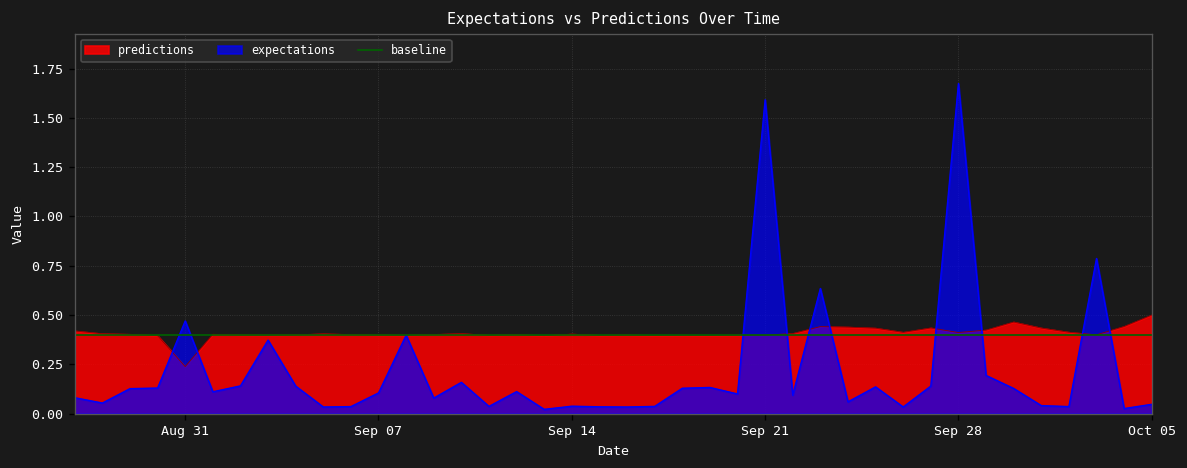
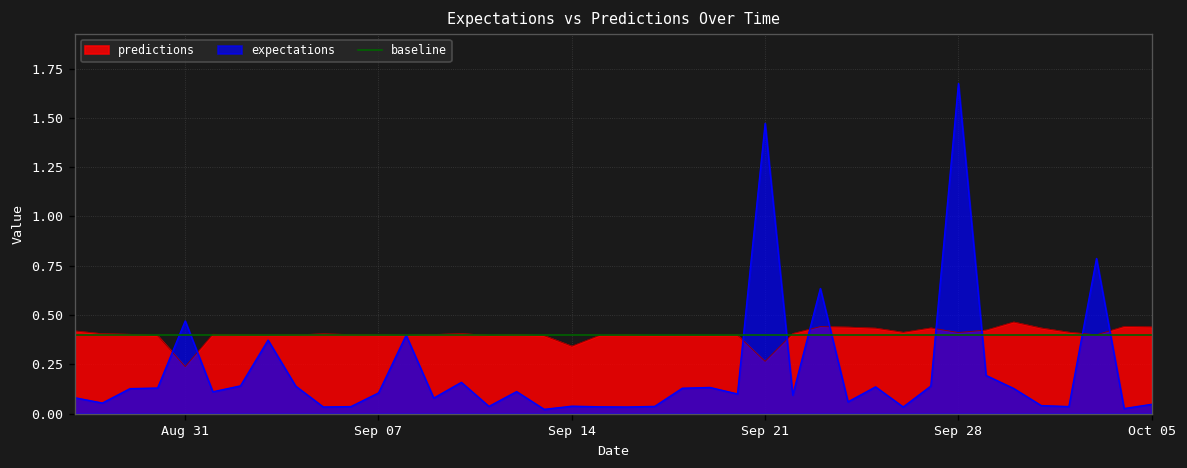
  {
    "predictions": {
      "Aug 31": 0.24,
      "Sep 07": 0.40,
-     "Sep 14": 0.40,
-     "Sep 21": 0.40,
+     "Sep 14": 0.34,
+     "Sep 21": 0.27,
      "Sep 28": 0.41,
-     "Oct 05": 0.50
+     "Oct 05": 0.44
    },
    "expectations": {
      "Aug 31": 0.47,
      "Sep 07": 0.11,
      "Sep 14": 0.04,
-     "Sep 21": 1.59,
+     "Sep 21": 1.47,
      "Sep 28": 1.67,
      "Oct 05": 0.05
    }
  }
